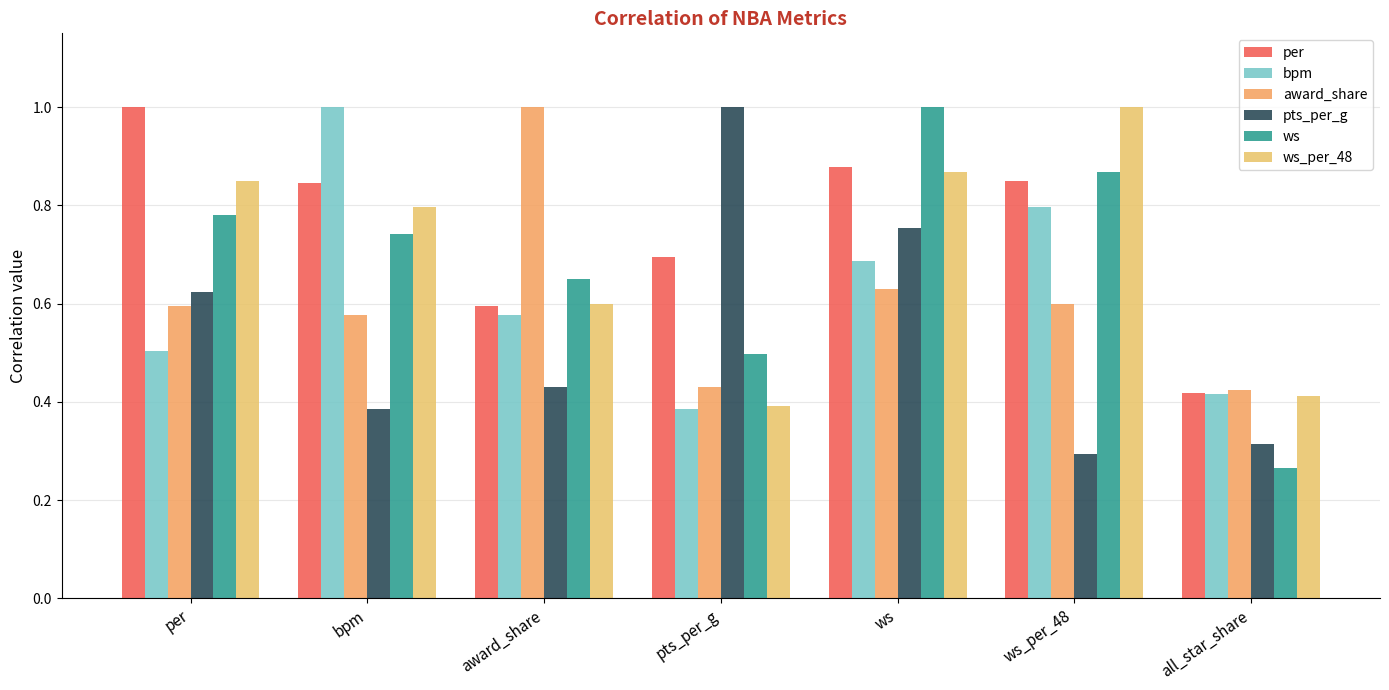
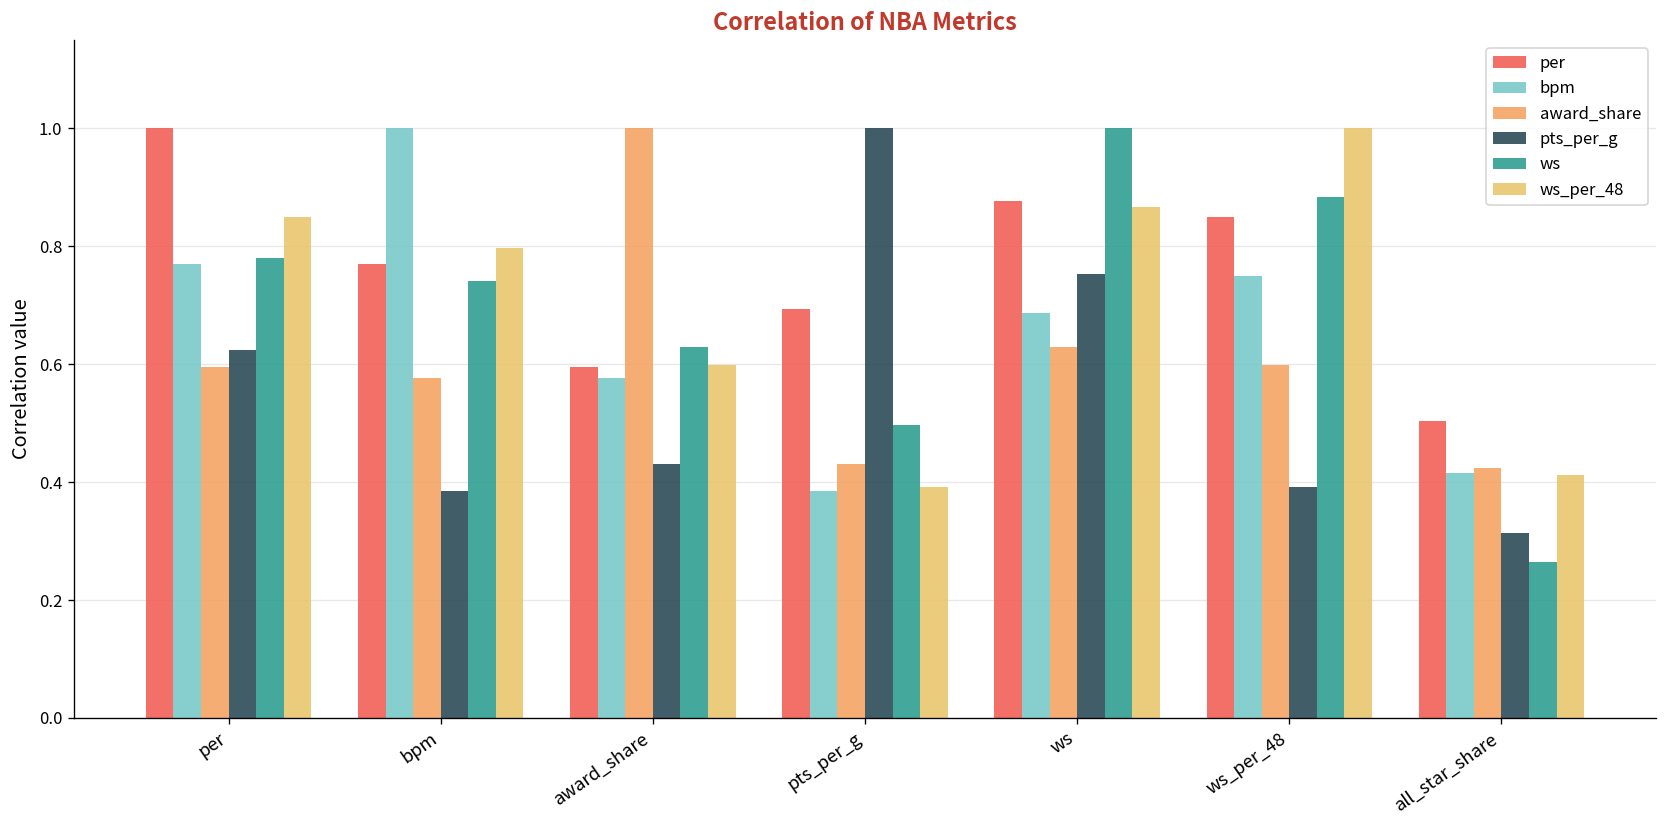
  {
    "per": {
      "per": 1.00,
-     "bpm": 0.84,
+     "bpm": 0.77,
      "award_share": 0.59,
      "pts_per_g": 0.69,
      "ws": 0.88,
      "ws_per_48": 0.85,
-     "all_star_share": 0.42
+     "all_star_share": 0.50
    },
    "bpm": {
-     "per": 0.50,
+     "per": 0.77,
      "bpm": 1.00,
      "award_share": 0.58,
      "pts_per_g": 0.38,
      "ws": 0.69,
-     "ws_per_48": 0.80,
+     "ws_per_48": 0.75,
      "all_star_share": 0.42
    },
    "pts_per_g": {
      "per": 0.62,
      "bpm": 0.38,
      "award_share": 0.43,
      "pts_per_g": 1.00,
      "ws": 0.75,
-     "ws_per_48": 0.29,
+     "ws_per_48": 0.39,
      "all_star_share": 0.31
    },
    "ws": {
      "per": 0.78,
      "bpm": 0.74,
-     "award_share": 0.65,
+     "award_share": 0.63,
      "pts_per_g": 0.50,
      "ws": 1.00,
-     "ws_per_48": 0.87,
+     "ws_per_48": 0.88,
      "all_star_share": 0.26
    }
  }
